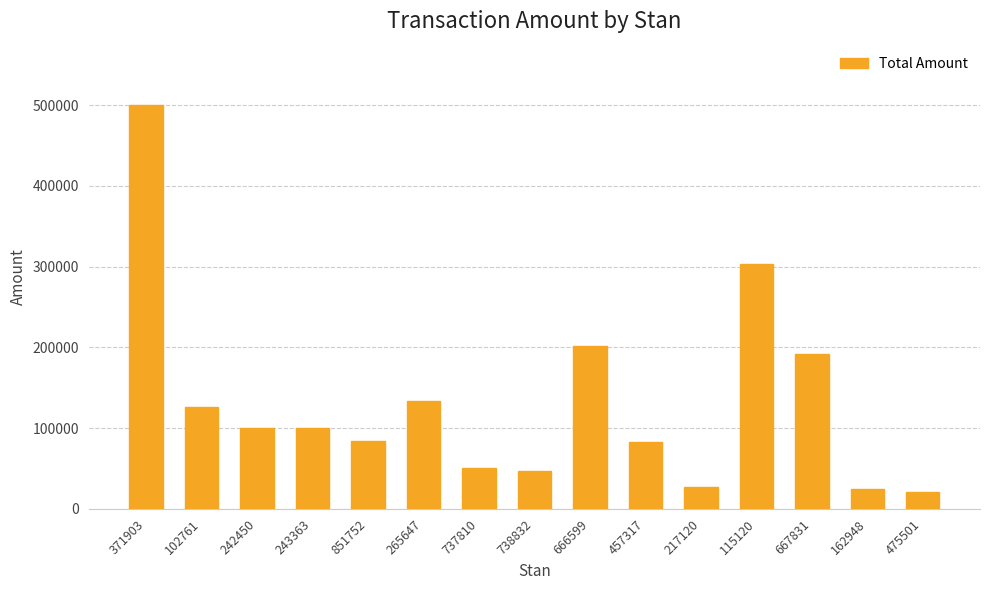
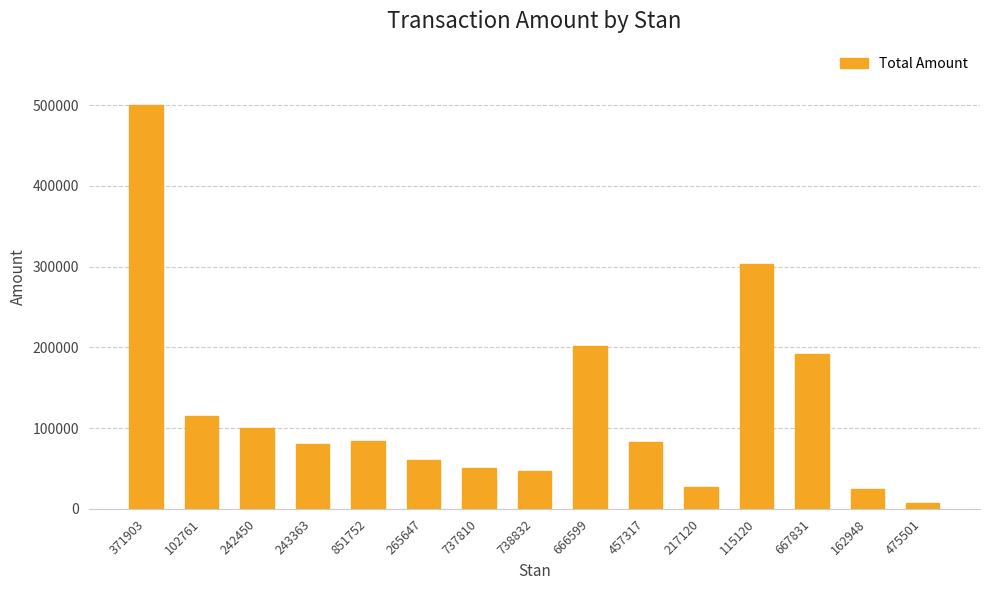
  {
    "371903": 500000,
-   "102761": 130000,
+   "102761": 120000,
    "242450": 100000,
-   "243363": 100000,
+   "243363": 80000,
    "851752": 80000,
-   "265647": 130000,
+   "265647": 60000,
    "737810": 50000,
    "738832": 50000,
    "666599": 200000,
    "457317": 80000,
    "217120": 30000,
    "115120": 300000,
    "667831": 190000,
    "162948": 30000,
-   "475501": 20000
+   "475501": 10000
  }
